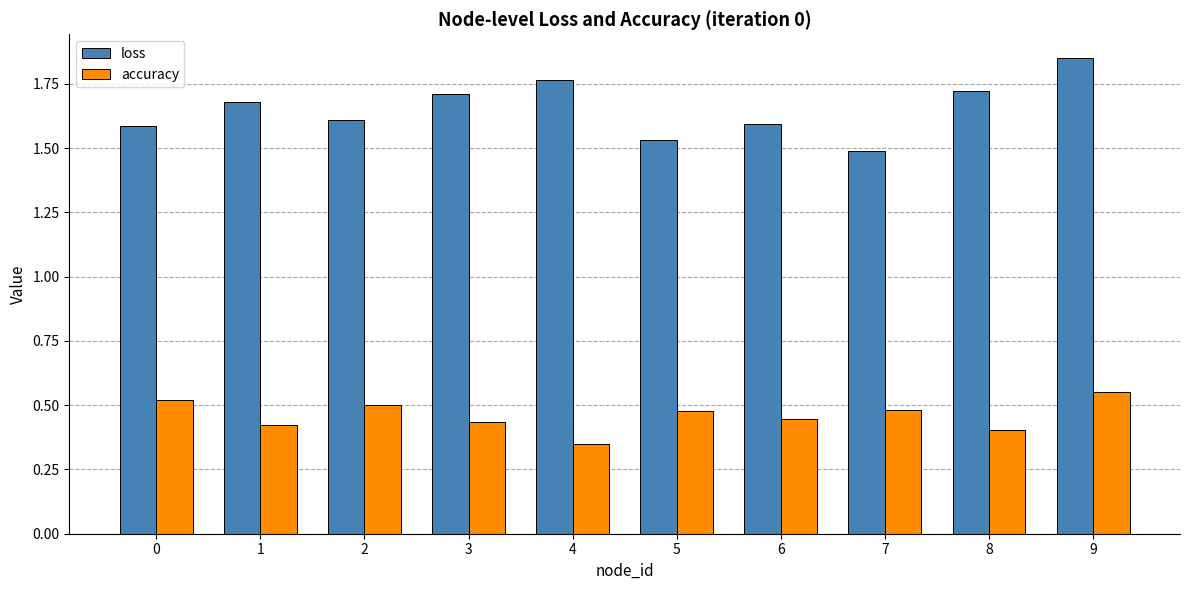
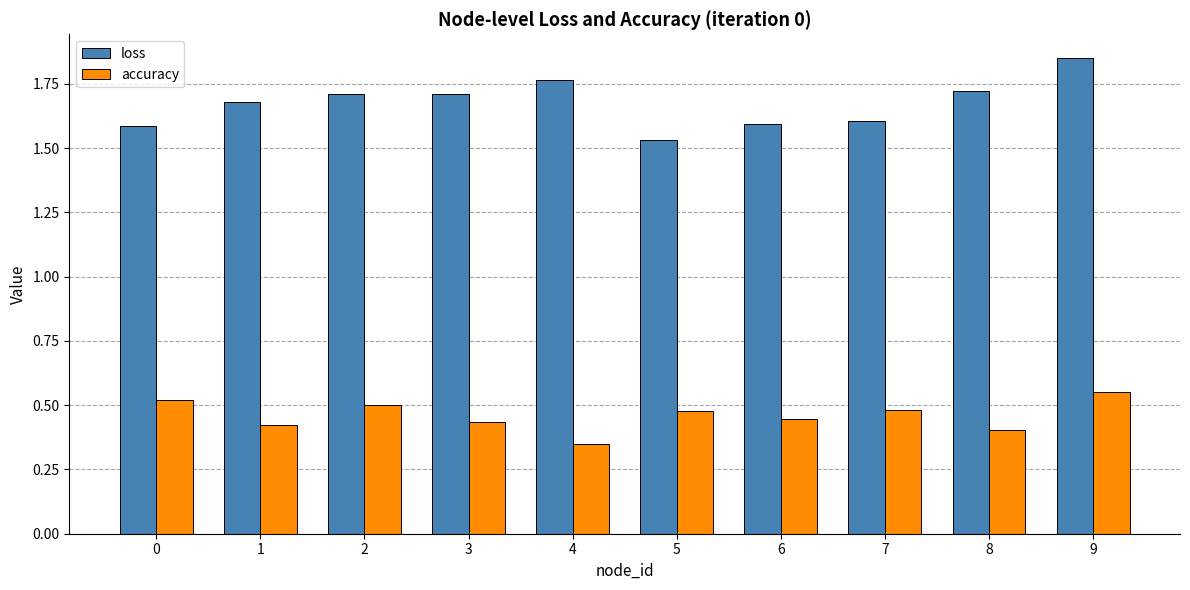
  {
    "loss": {
      "0": 1.58,
      "1": 1.68,
-     "2": 1.61,
+     "2": 1.71,
      "3": 1.71,
      "4": 1.76,
      "5": 1.53,
      "6": 1.59,
-     "7": 1.49,
+     "7": 1.60,
      "8": 1.72,
      "9": 1.85
    },
    "accuracy": {
      "0": 0.52,
      "1": 0.42,
      "2": 0.50,
      "3": 0.43,
      "4": 0.35,
      "5": 0.48,
      "6": 0.44,
      "7": 0.48,
      "8": 0.40,
      "9": 0.55
    }
  }
